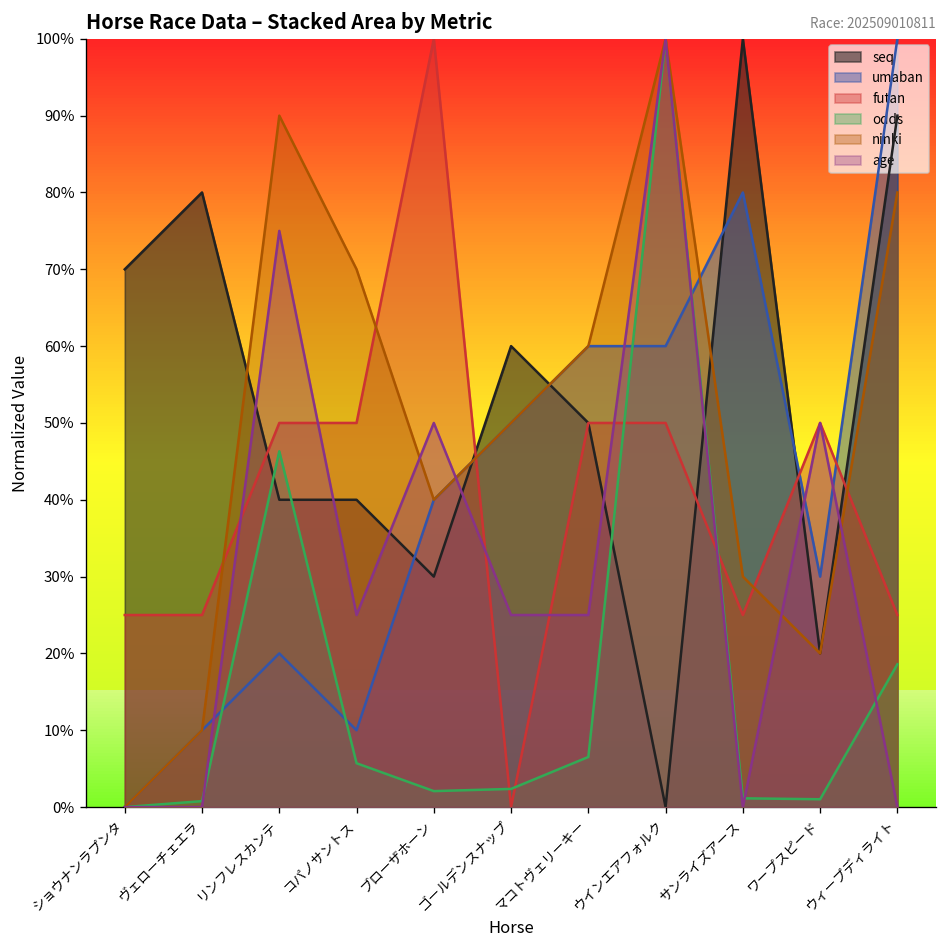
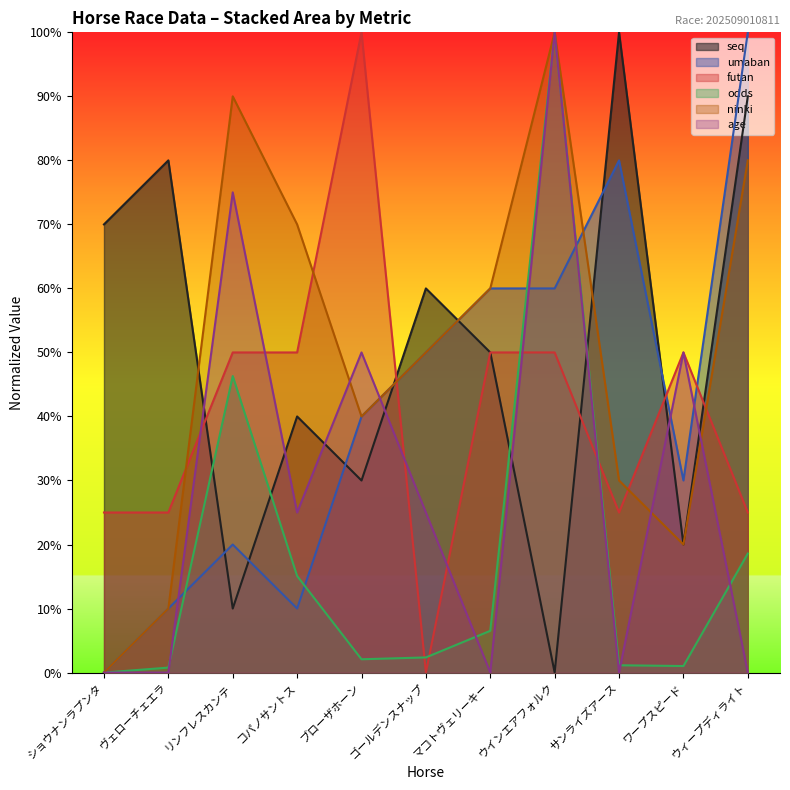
  {
    "seq": {
      "ショウナンラプンタ": "70%",
      "ヴェローチェエラ": "80%",
-     "リンフレスカンテ": "40%",
+     "リンフレスカンテ": "10%",
      "コパノサントス": "40%",
      "ブローザホーン": "30%",
      "ゴールデンスナップ": "60%",
      "ウインエアフォルク": "0%",
      "サンライズアース": "100%"
    },
    "umaban": {
      "リンフレスカンテ": "20%",
      "コパノサントス": "10%",
      "ウインエアフォルク": "60%",
      "サンライズアース": "80%",
      "ワープスピード": "30%"
    },
    "odds": {
      "ヴェローチェエラ": "1%",
      "リンフレスカンテ": "46%",
-     "コパノサントス": "6%",
+     "コパノサントス": "15%",
      "ブローザホーン": "2%",
      "ゴールデンスナップ": "2%",
      "マコトヴェリーキー": "7%",
      "サンライズアース": "1%",
      "ワープスピード": "1%",
      "ウィープディライト": "19%"
    },
    "age": {
      "ヴェローチェエラ": "0%",
      "リンフレスカンテ": "75%",
      "コパノサントス": "25%",
      "ブローザホーン": "50%",
      "ゴールデンスナップ": "25%",
-     "マコトヴェリーキー": "25%",
+     "マコトヴェリーキー": "0%",
      "サンライズアース": "0%",
      "ウィープディライト": "0%"
    }
  }
